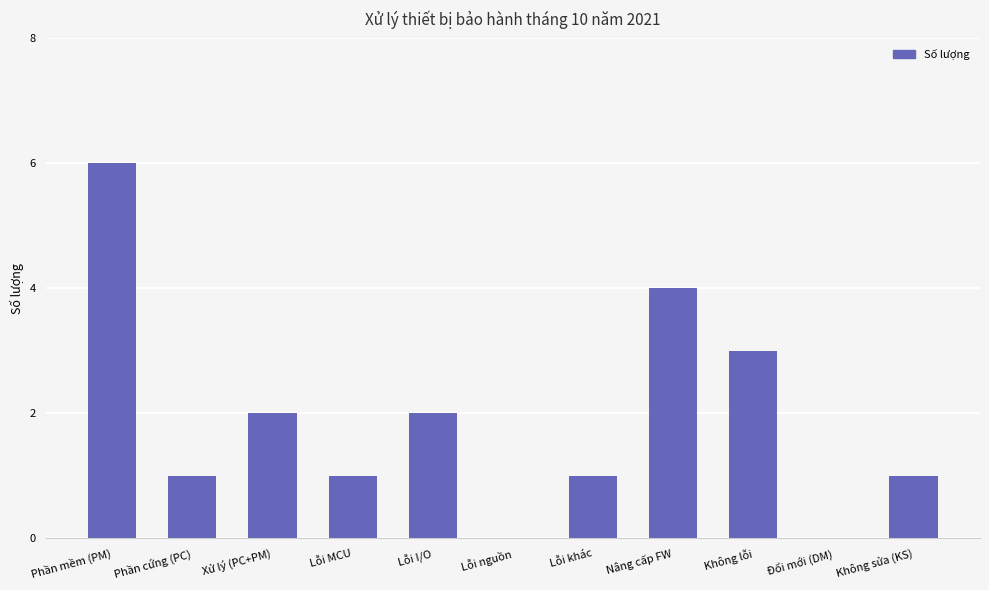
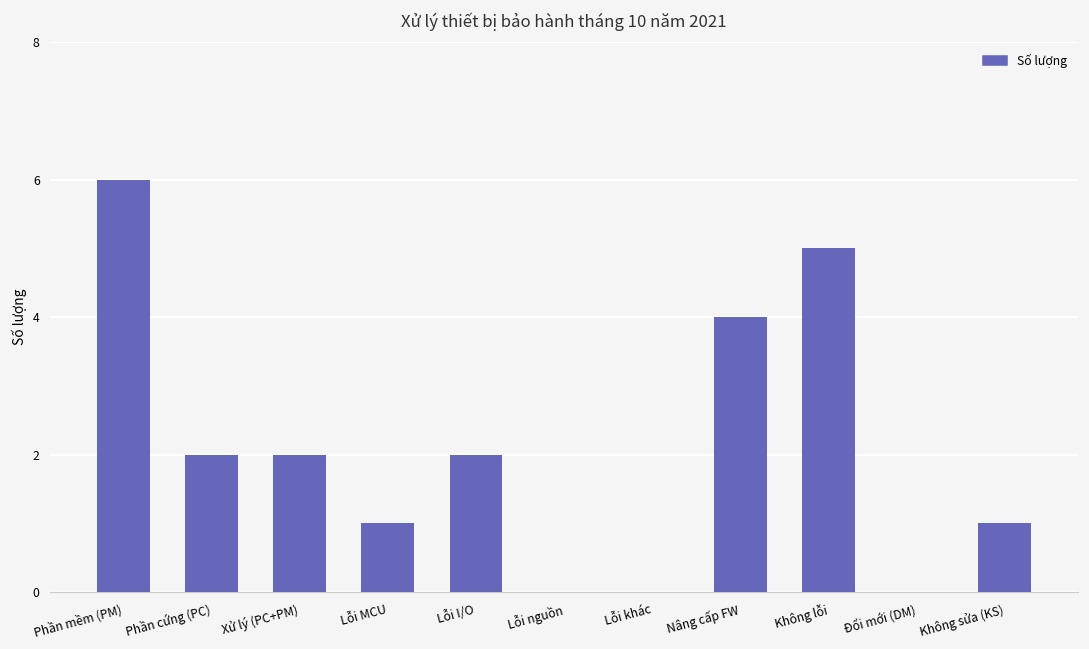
  {
    "Phần mềm (PM)": 6,
-   "Phần cứng (PC)": 1,
+   "Phần cứng (PC)": 2,
    "Xử lý (PC+PM)": 2,
    "Lỗi MCU": 1,
    "Lỗi I/O": 2,
    "Lỗi nguồn": 0,
-   "Lỗi khác": 1,
+   "Lỗi khác": 0,
    "Nâng cấp FW": 4,
-   "Không lỗi": 3,
+   "Không lỗi": 5,
    "Đổi mới (DM)": 0,
    "Không sửa (KS)": 1
  }
